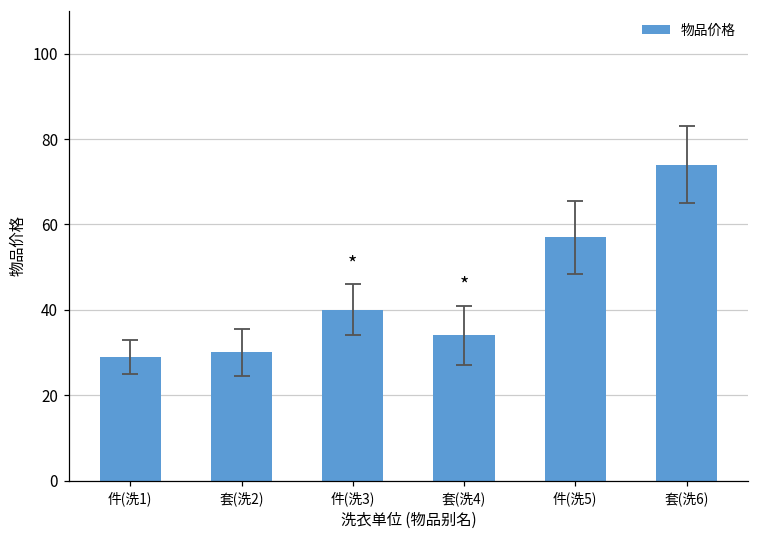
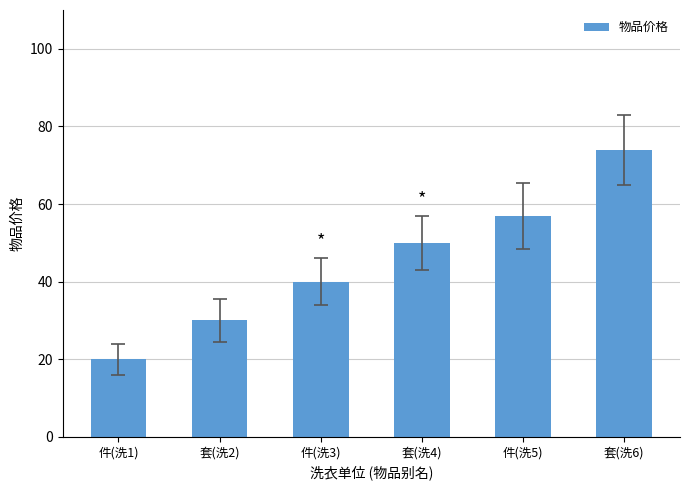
  {
    "物品价格": {
-     "件(洗1)": 29,
+     "件(洗1)": 20,
      "套(洗2)": 30,
      "件(洗3)": 40,
-     "套(洗4)": 34,
+     "套(洗4)": 50,
      "件(洗5)": 57,
      "套(洗6)": 74
    }
  }
